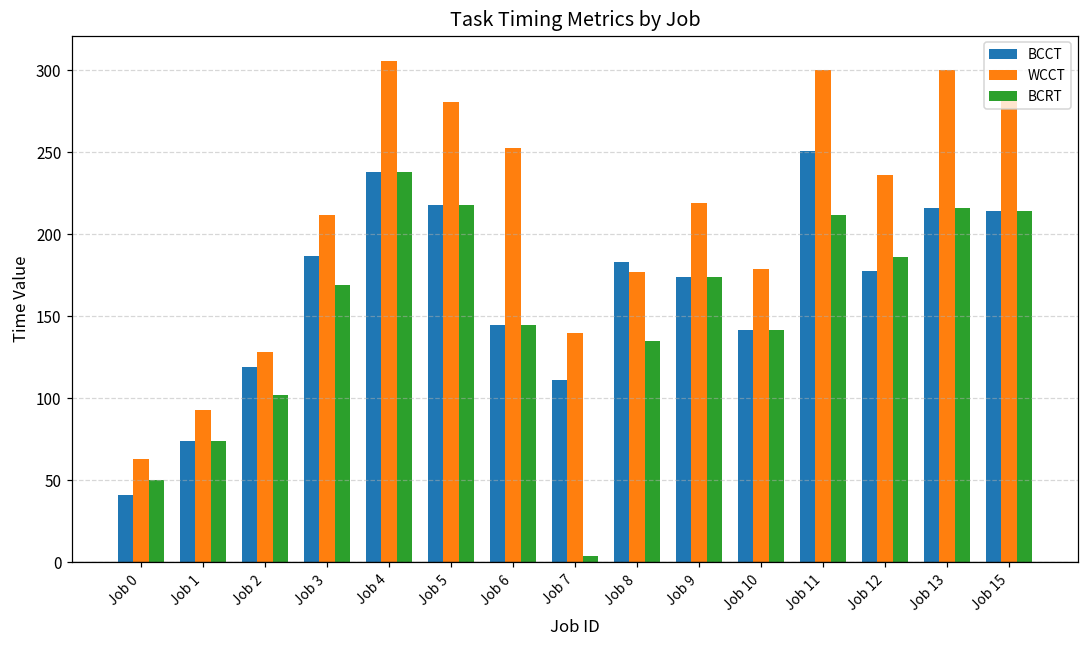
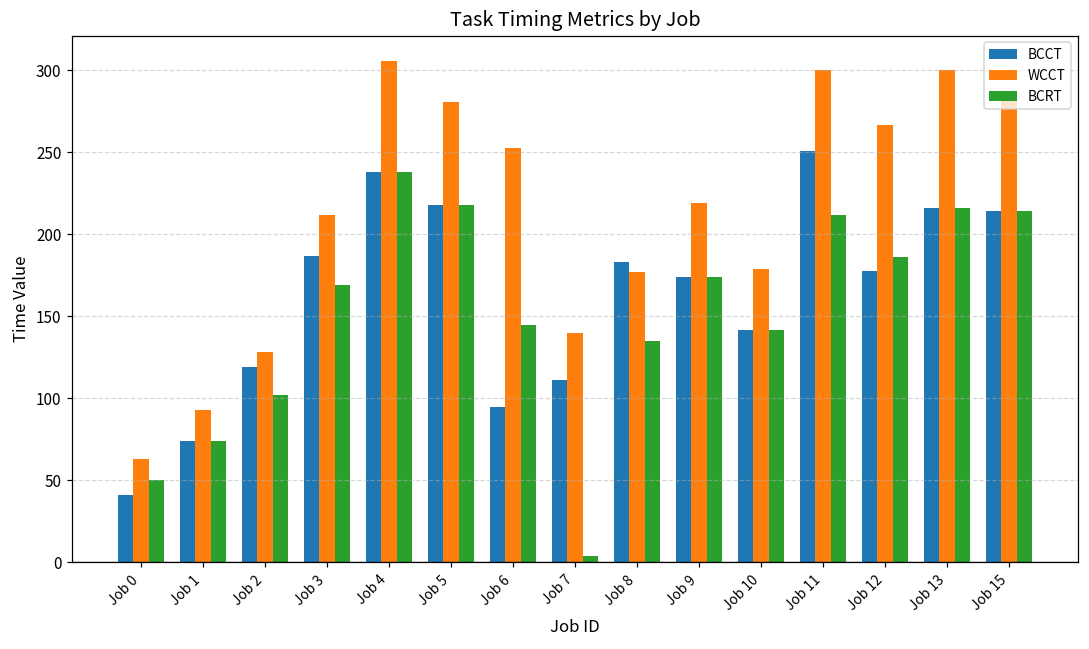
  {
    "BCCT": {
      "Job 0": 41,
      "Job 1": 74,
      "Job 2": 119,
      "Job 3": 187,
      "Job 4": 238,
      "Job 5": 218,
-     "Job 6": 145,
+     "Job 6": 95,
      "Job 7": 111,
      "Job 8": 183,
      "Job 9": 174,
      "Job 10": 142,
      "Job 11": 251,
      "Job 12": 178,
      "Job 13": 216,
      "Job 15": 214
    },
    "WCCT": {
      "Job 0": 63,
      "Job 1": 93,
      "Job 2": 128,
      "Job 3": 212,
      "Job 4": 306,
      "Job 5": 281,
      "Job 6": 253,
      "Job 7": 140,
      "Job 8": 177,
      "Job 9": 219,
      "Job 10": 179,
      "Job 11": 300,
-     "Job 12": 236,
+     "Job 12": 267,
      "Job 13": 300
    },
    "BCRT": {
      "Job 0": 50,
      "Job 1": 74,
      "Job 2": 102,
      "Job 3": 169,
      "Job 4": 238,
      "Job 5": 218,
      "Job 6": 145,
      "Job 7": 4,
      "Job 8": 135,
      "Job 9": 174,
      "Job 10": 142,
      "Job 11": 212,
      "Job 12": 186,
      "Job 13": 216,
      "Job 15": 214
    }
  }
